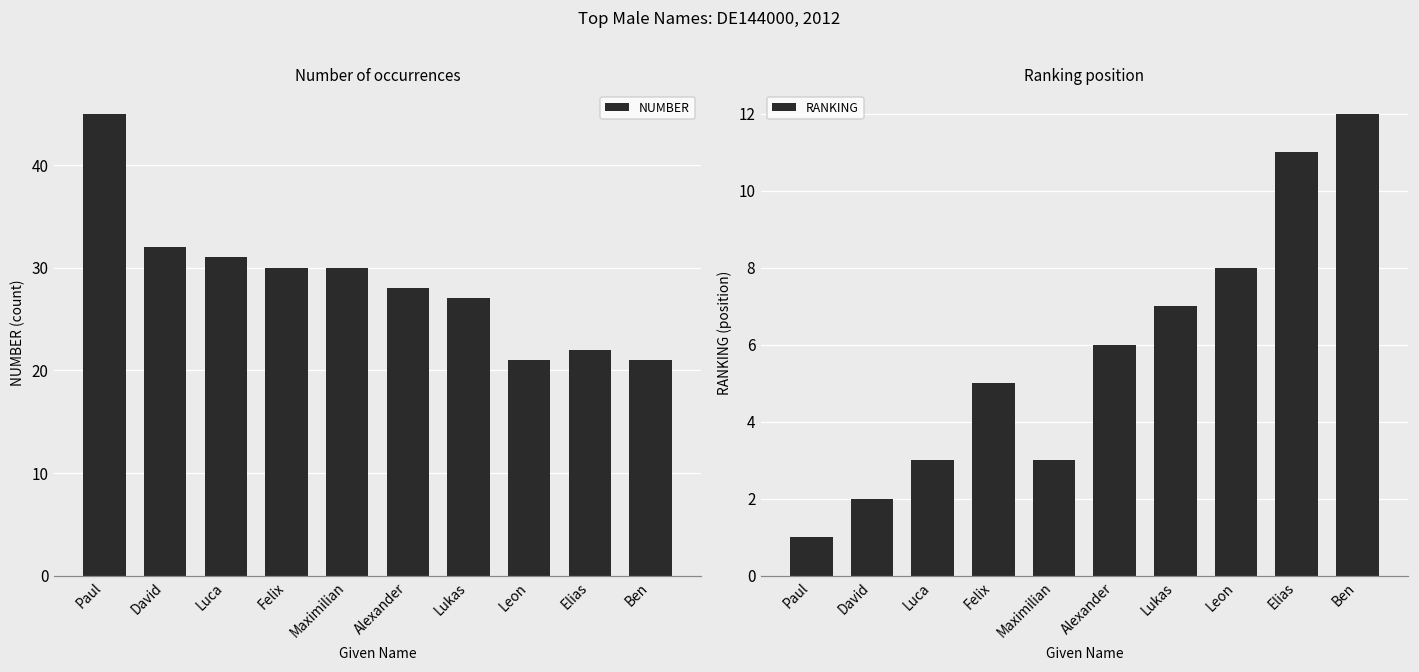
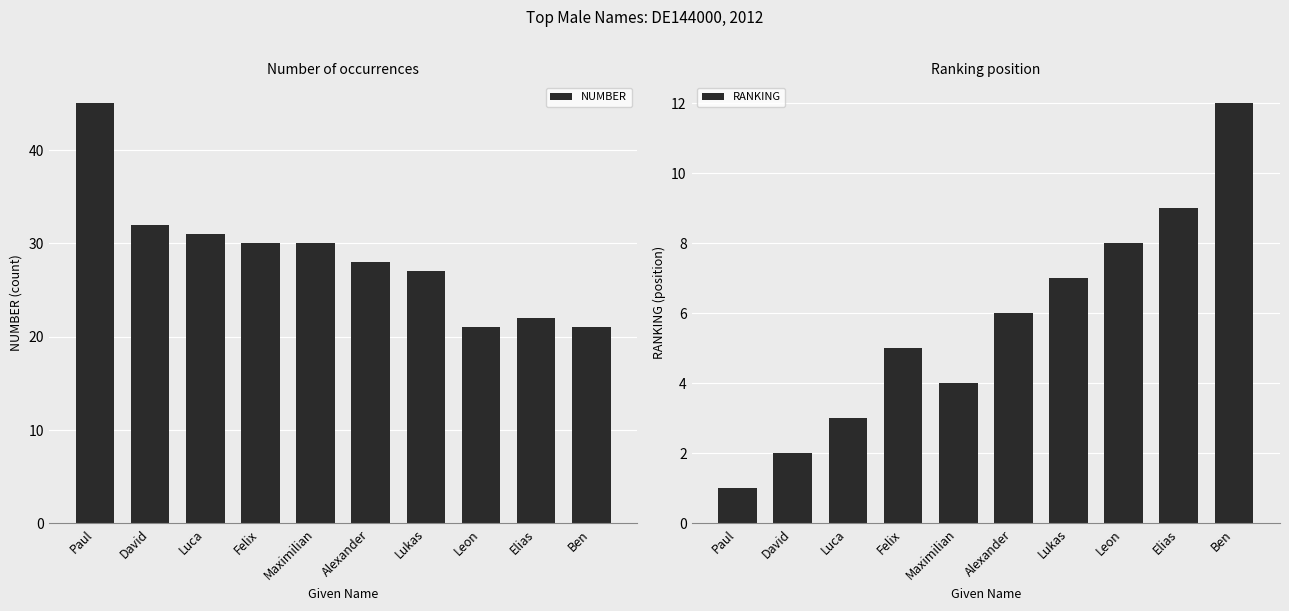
  {
    "Number of occurrences": {
      "Paul": 45,
      "David": 32,
      "Luca": 31,
      "Felix": 30,
      "Maximilian": 30,
      "Alexander": 28,
      "Lukas": 27,
      "Leon": 21,
      "Elias": 22,
      "Ben": 21
    },
    "Ranking position": {
      "Paul": 1,
      "David": 2,
      "Luca": 3,
      "Felix": 5,
-     "Maximilian": 3,
+     "Maximilian": 4,
      "Alexander": 6,
      "Lukas": 7,
      "Leon": 8,
-     "Elias": 11,
+     "Elias": 9,
      "Ben": 12
    }
  }
